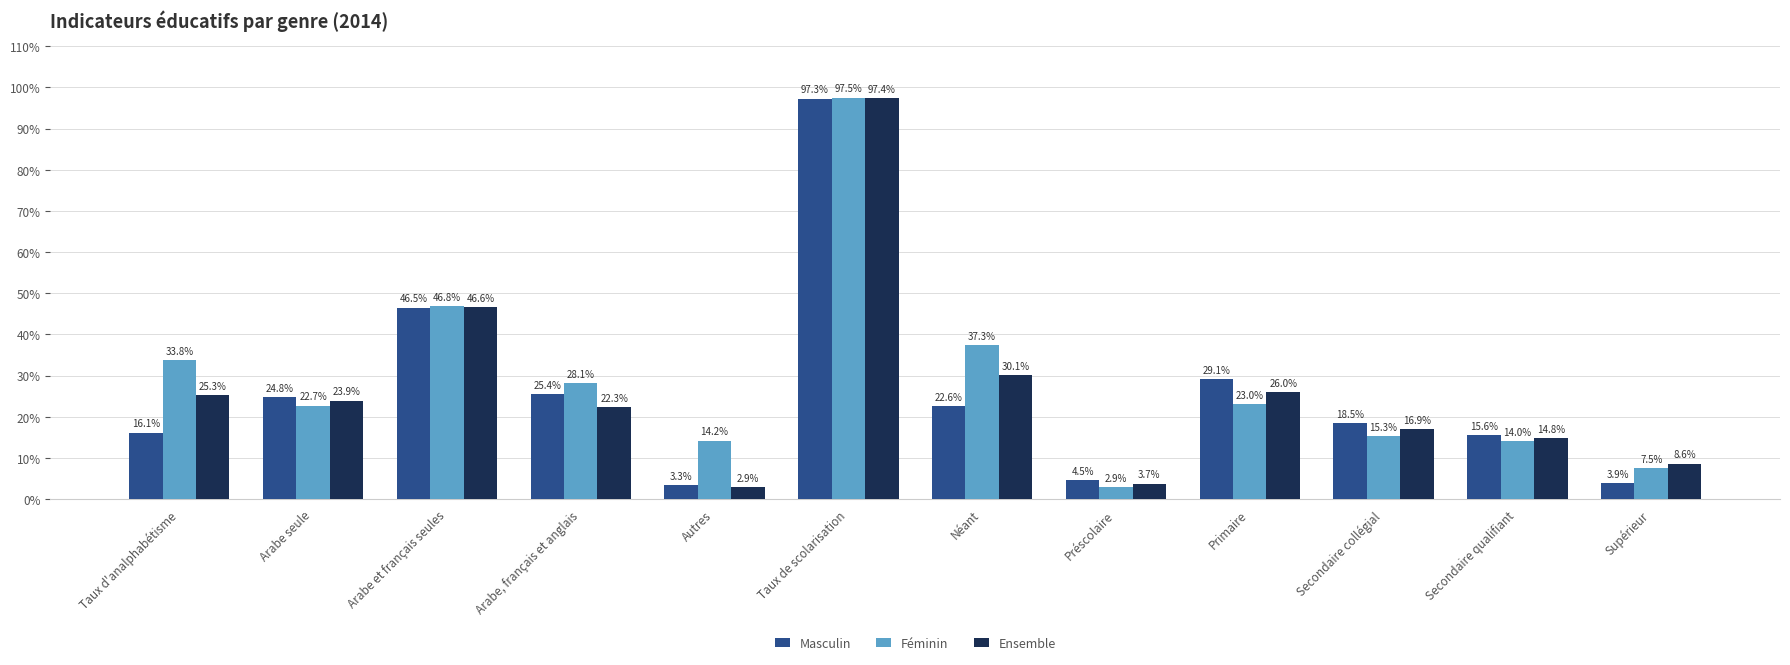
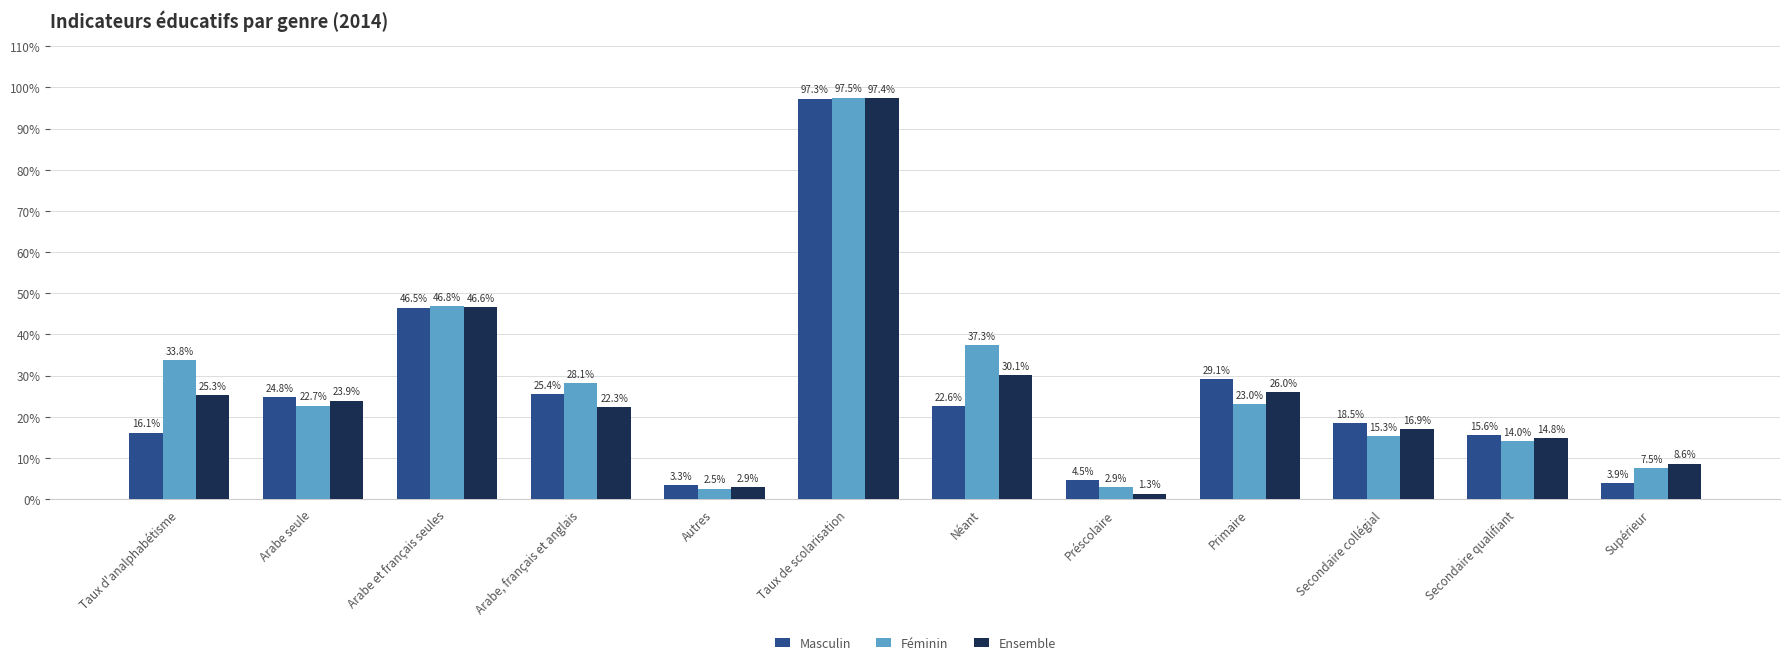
  {
    "Masculin": {
      "Taux d'analphabétisme": "16.1%",
      "Arabe seule": "24.8%",
      "Arabe et français seules": "46.5%",
      "Arabe, français et anglais": "25.4%",
      "Autres": "3.3%",
      "Taux de scolarisation": "97.3%",
      "Néant": "22.6%",
      "Préscolaire": "4.5%",
      "Primaire": "29.1%",
      "Secondaire collégial": "18.5%",
      "Secondaire qualifiant": "15.6%",
      "Supérieur": "3.9%"
    },
    "Féminin": {
      "Taux d'analphabétisme": "33.8%",
      "Arabe seule": "22.7%",
      "Arabe et français seules": "46.8%",
      "Arabe, français et anglais": "28.1%",
-     "Autres": "14.2%",
+     "Autres": "2.5%",
      "Taux de scolarisation": "97.5%",
      "Néant": "37.3%",
      "Préscolaire": "2.9%",
      "Primaire": "23.0%",
      "Secondaire collégial": "15.3%",
      "Secondaire qualifiant": "14.0%",
      "Supérieur": "7.5%"
    },
    "Ensemble": {
      "Taux d'analphabétisme": "25.3%",
      "Arabe seule": "23.9%",
      "Arabe et français seules": "46.6%",
      "Arabe, français et anglais": "22.3%",
      "Autres": "2.9%",
      "Taux de scolarisation": "97.4%",
      "Néant": "30.1%",
-     "Préscolaire": "3.7%",
+     "Préscolaire": "1.3%",
      "Primaire": "26.0%",
      "Secondaire collégial": "16.9%",
      "Secondaire qualifiant": "14.8%",
      "Supérieur": "8.6%"
    }
  }
